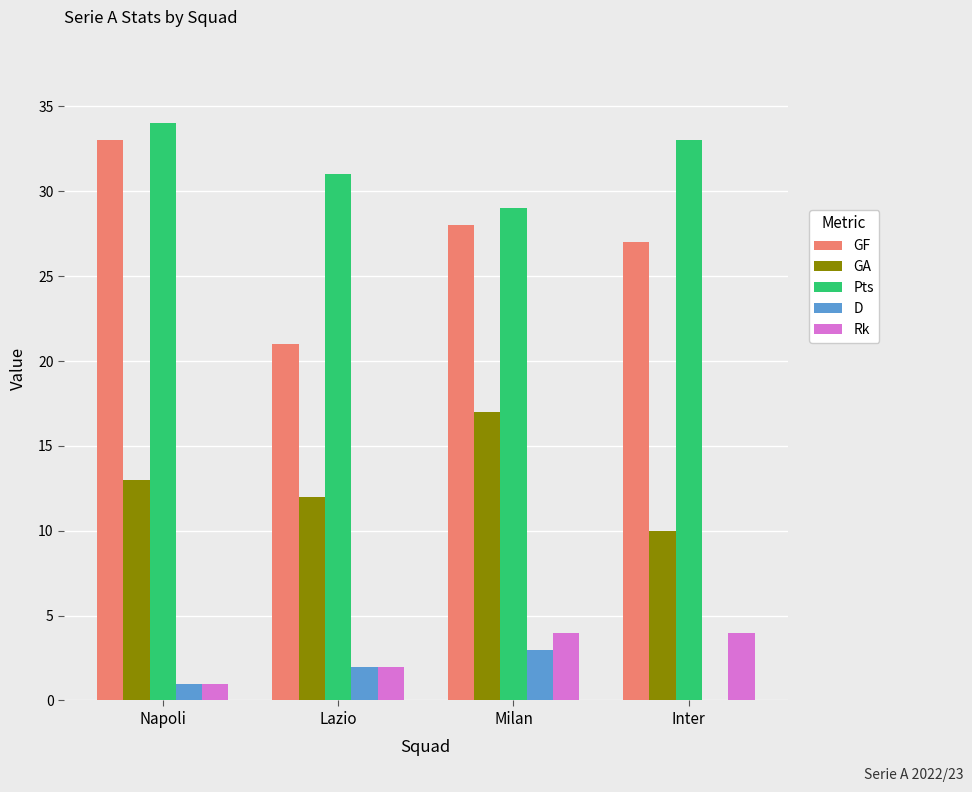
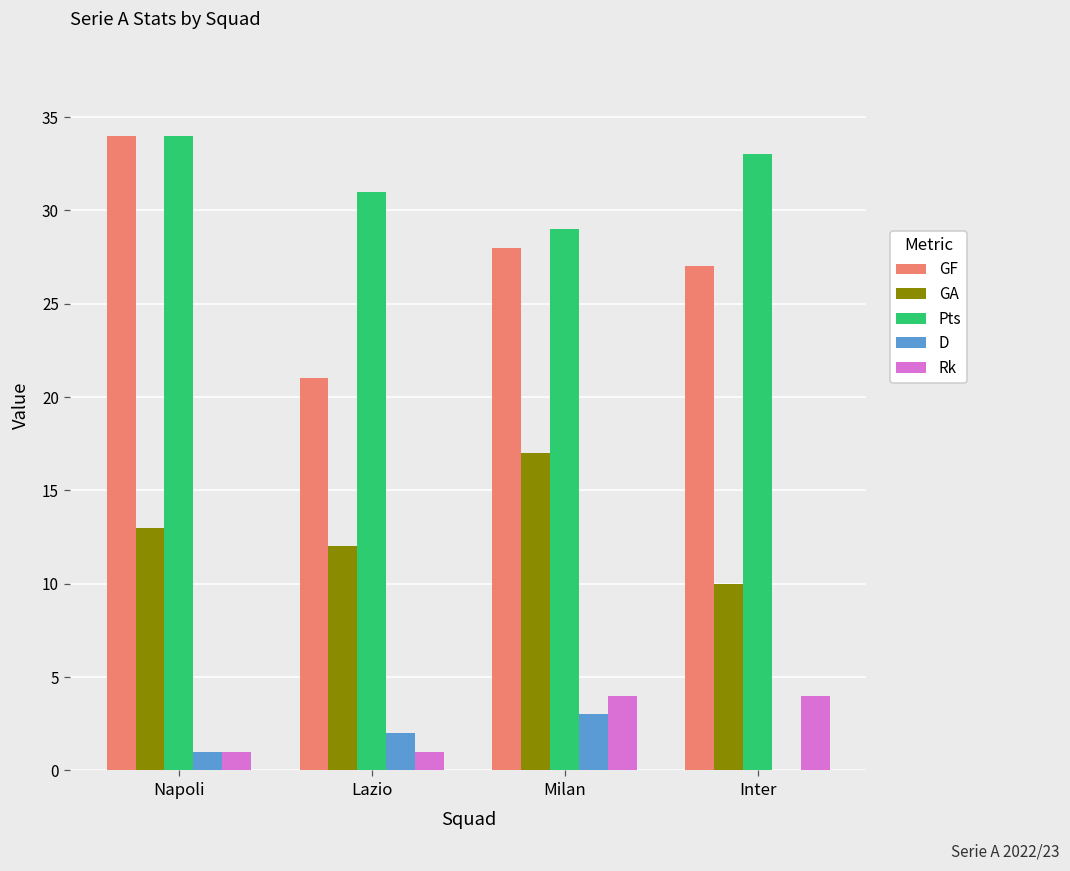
  {
    "GF": {
-     "Napoli": 33,
+     "Napoli": 34,
      "Lazio": 21,
      "Milan": 28,
      "Inter": 27
    },
    "GA": {
      "Napoli": 13,
      "Lazio": 12,
      "Milan": 17,
      "Inter": 10
    },
    "Pts": {
      "Napoli": 34,
      "Lazio": 31,
      "Milan": 29,
      "Inter": 33
    },
    "D": {
      "Napoli": 1,
      "Lazio": 2,
      "Milan": 3,
      "Inter": 0
    },
    "Rk": {
      "Napoli": 1,
-     "Lazio": 2,
+     "Lazio": 1,
      "Milan": 4,
      "Inter": 4
    }
  }
